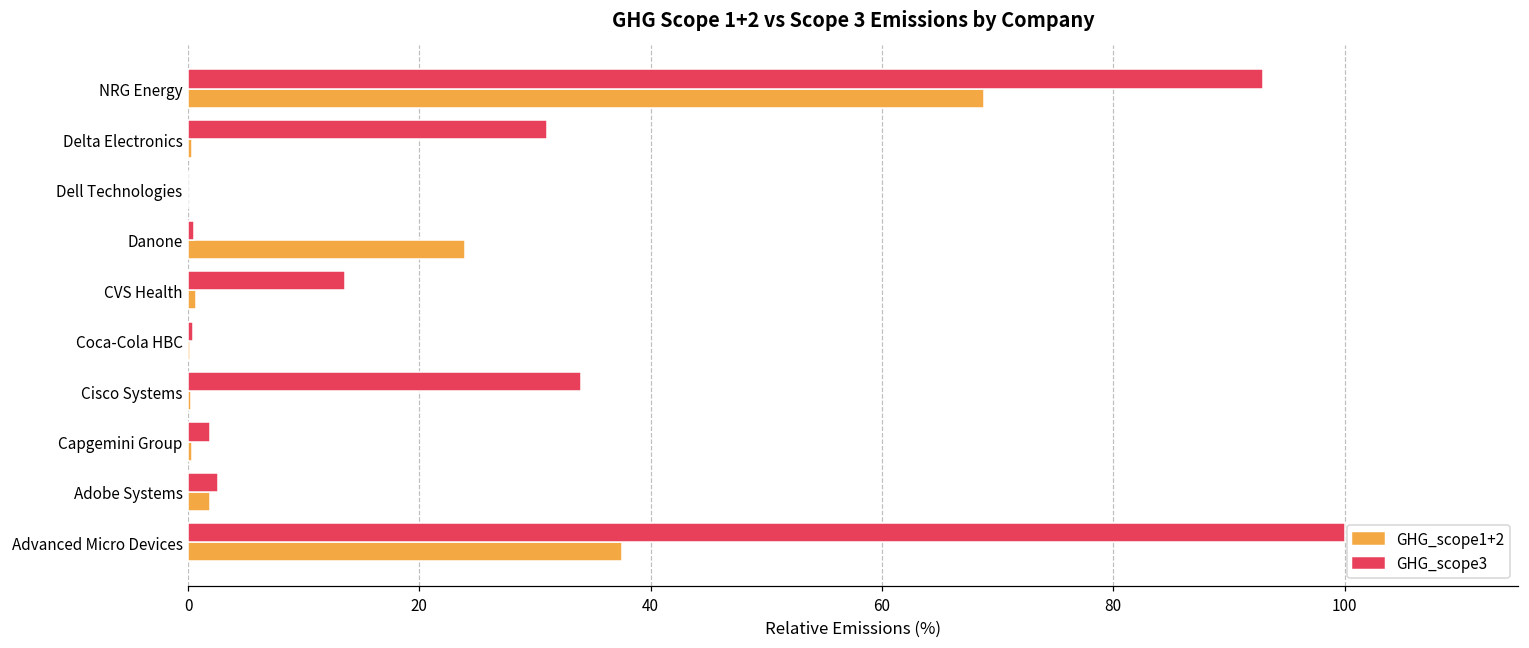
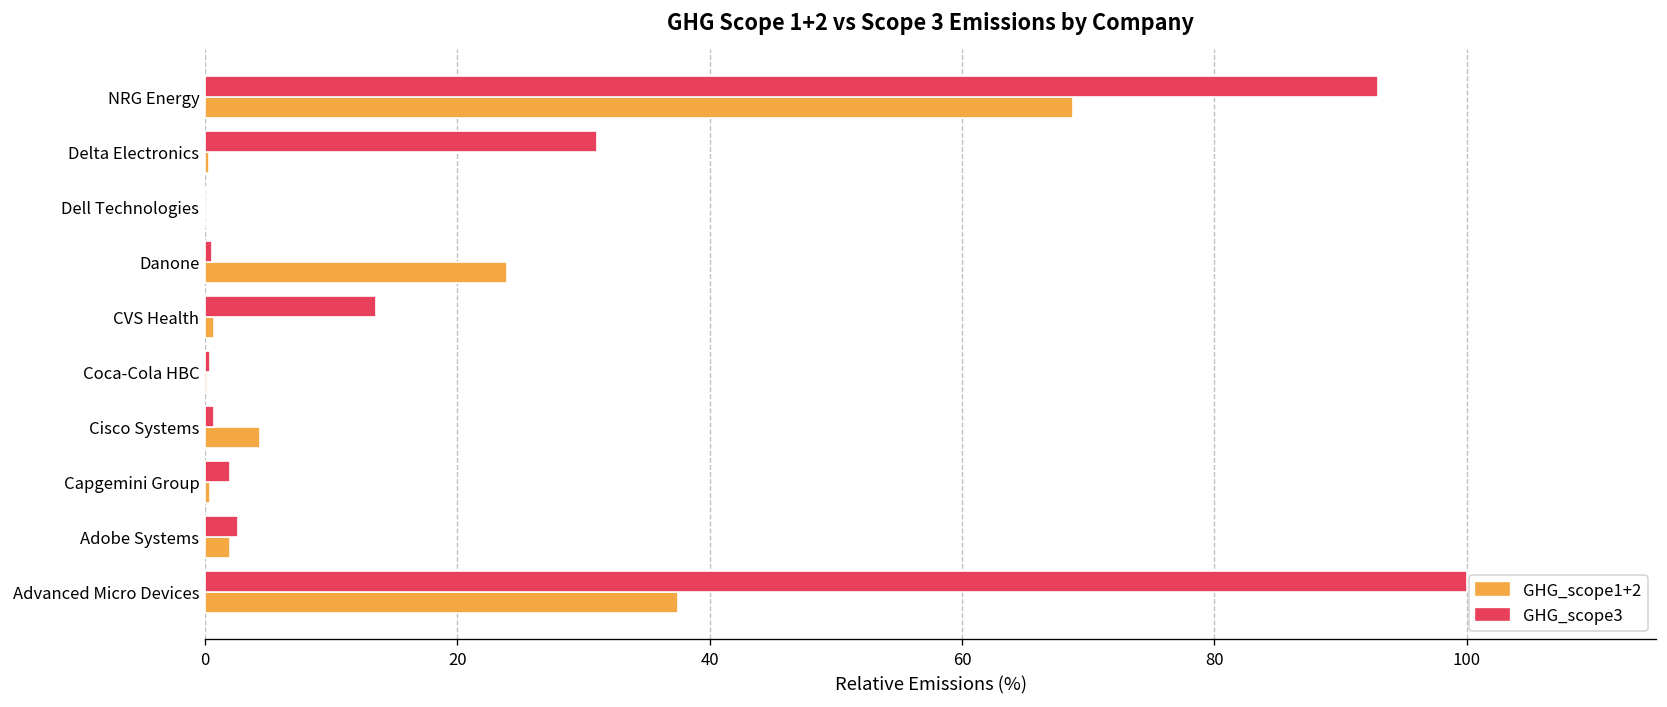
  {
    "GHG_scope1+2": {
      "NRG Energy": 68.8,
      "Delta Electronics": 0.3,
      "Danone": 23.9,
      "CVS Health": 0.7,
-     "Cisco Systems": 0.3,
+     "Cisco Systems": 4.3,
      "Capgemini Group": 0.3,
      "Adobe Systems": 1.9,
      "Advanced Micro Devices": 37.5
    },
    "GHG_scope3": {
      "NRG Energy": 92.9,
      "Delta Electronics": 31.1,
      "Danone": 0.5,
      "CVS Health": 13.5,
      "Coca-Cola HBC": 0.4,
-     "Cisco Systems": 34.0,
+     "Cisco Systems": 0.7,
      "Capgemini Group": 1.9,
      "Adobe Systems": 2.6,
      "Advanced Micro Devices": 100.0
    }
  }
